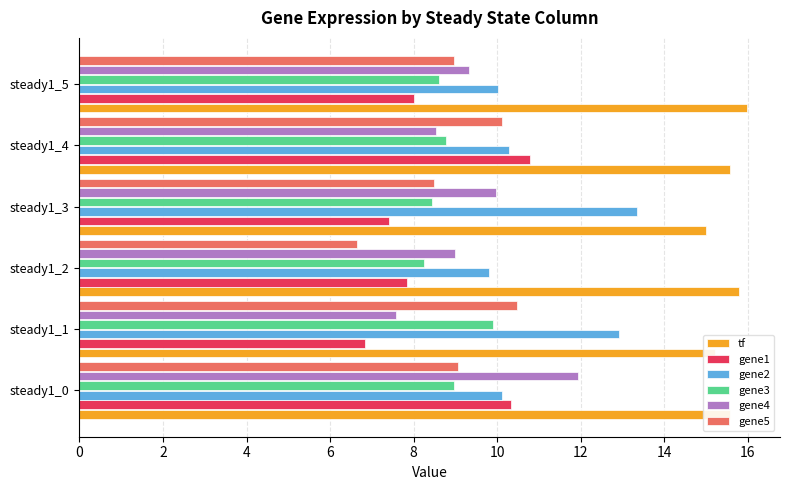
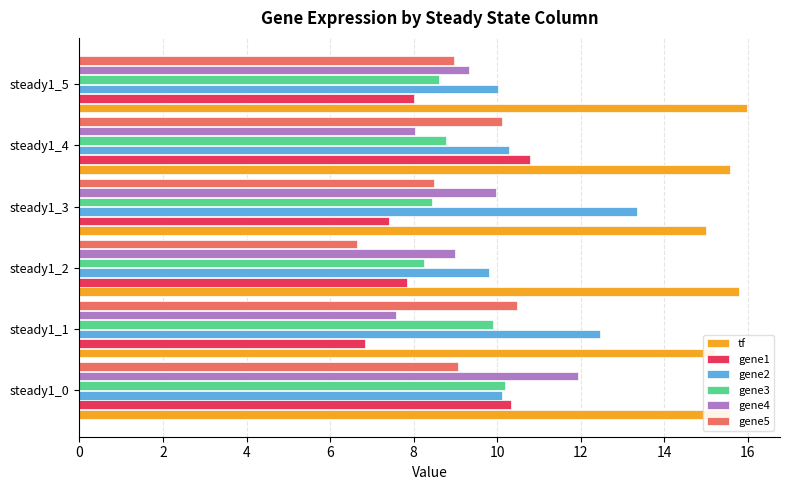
  {
    "tf": {
      "steady1_5": 16.0,
      "steady1_4": 15.6,
      "steady1_3": 15.0,
      "steady1_2": 15.8
    },
    "gene2": {
      "steady1_5": 10.0,
      "steady1_4": 10.3,
      "steady1_3": 13.3,
      "steady1_2": 9.8,
-     "steady1_1": 12.9,
+     "steady1_1": 12.5,
      "steady1_0": 10.1
    },
    "gene3": {
      "steady1_5": 8.6,
      "steady1_4": 8.8,
      "steady1_3": 8.4,
      "steady1_2": 8.3,
      "steady1_1": 9.9,
-     "steady1_0": 9.0
+     "steady1_0": 10.2
    },
    "gene4": {
      "steady1_5": 9.3,
-     "steady1_4": 8.5,
+     "steady1_4": 8.0,
      "steady1_3": 10.0,
      "steady1_2": 9.0,
      "steady1_1": 7.6,
      "steady1_0": 11.9
    }
  }
